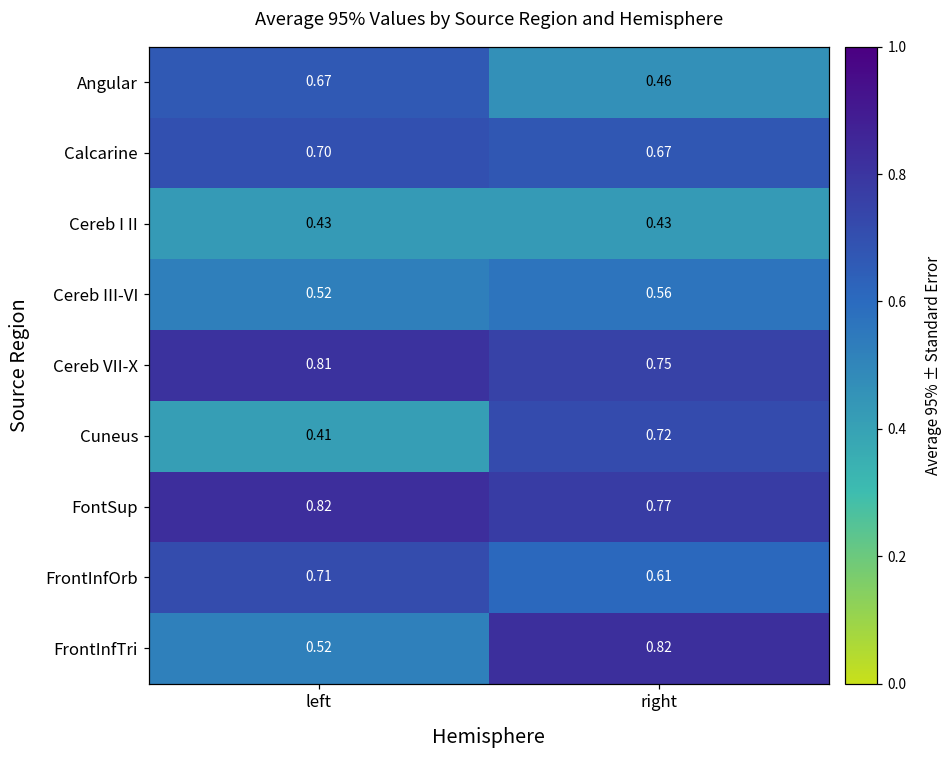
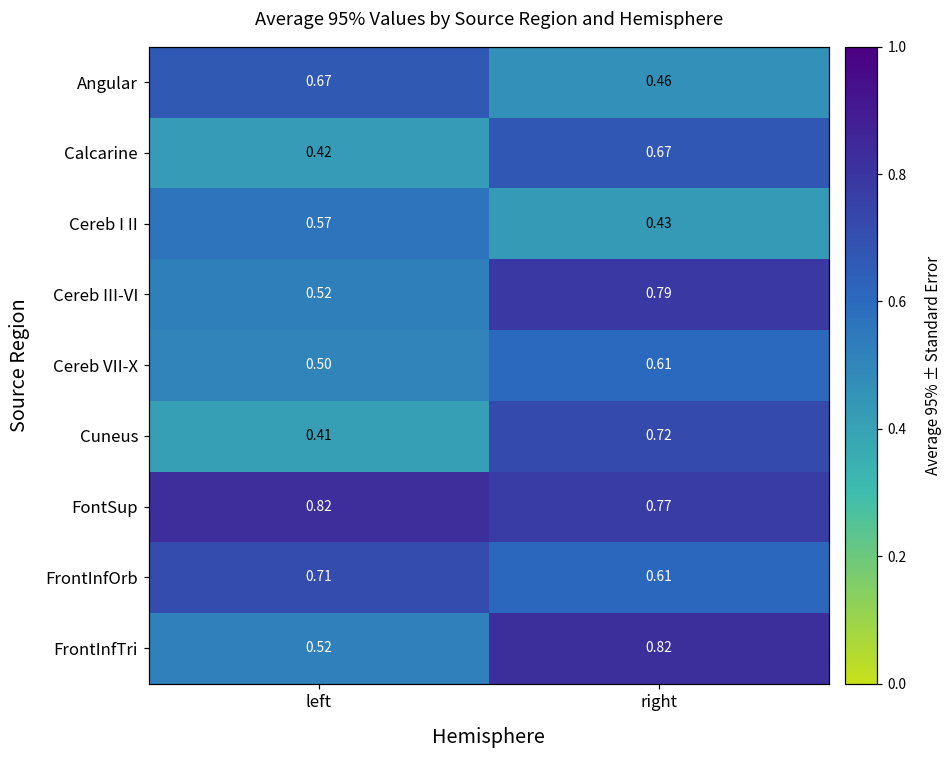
  {
    "Angular": {
      "left": 0.67,
      "right": 0.46
    },
    "Calcarine": {
-     "left": 0.70,
+     "left": 0.42,
      "right": 0.67
    },
    "Cereb I II": {
-     "left": 0.43,
+     "left": 0.57,
      "right": 0.43
    },
    "Cereb III-VI": {
      "left": 0.52,
-     "right": 0.56
+     "right": 0.79
    },
    "Cereb VII-X": {
-     "left": 0.81,
-     "right": 0.75
+     "left": 0.50,
+     "right": 0.61
    },
    "Cuneus": {
      "left": 0.41,
      "right": 0.72
    },
    "FontSup": {
      "left": 0.82,
      "right": 0.77
    },
    "FrontInfOrb": {
      "left": 0.71,
      "right": 0.61
    },
    "FrontInfTri": {
      "left": 0.52,
      "right": 0.82
    }
  }
